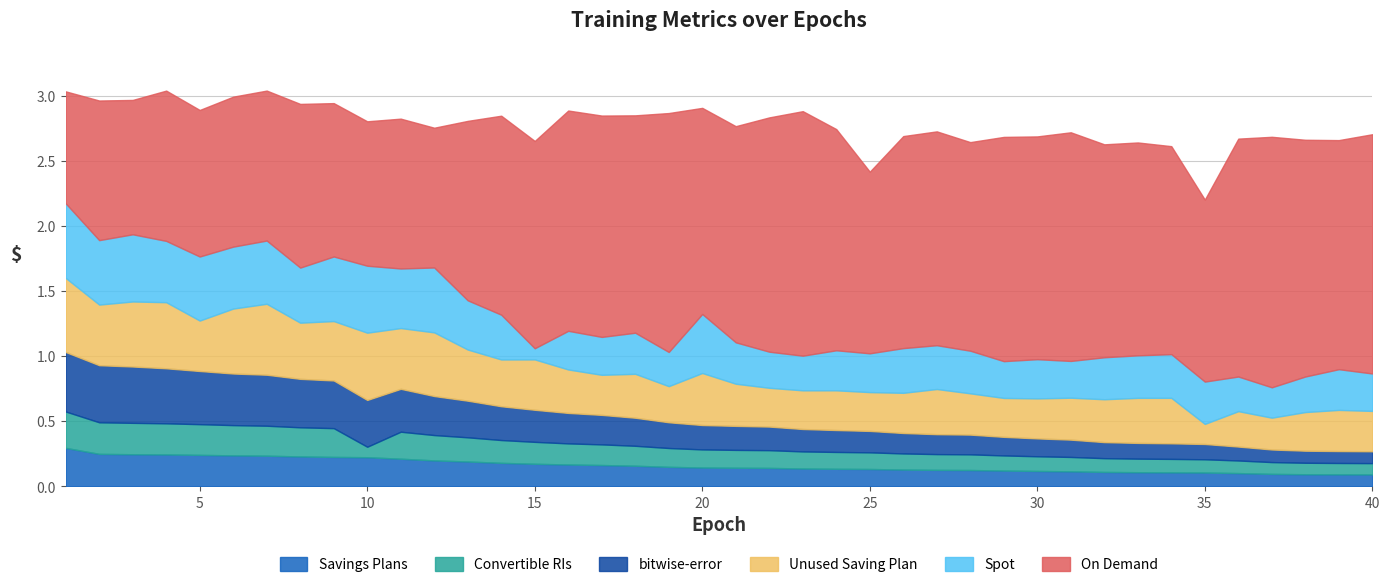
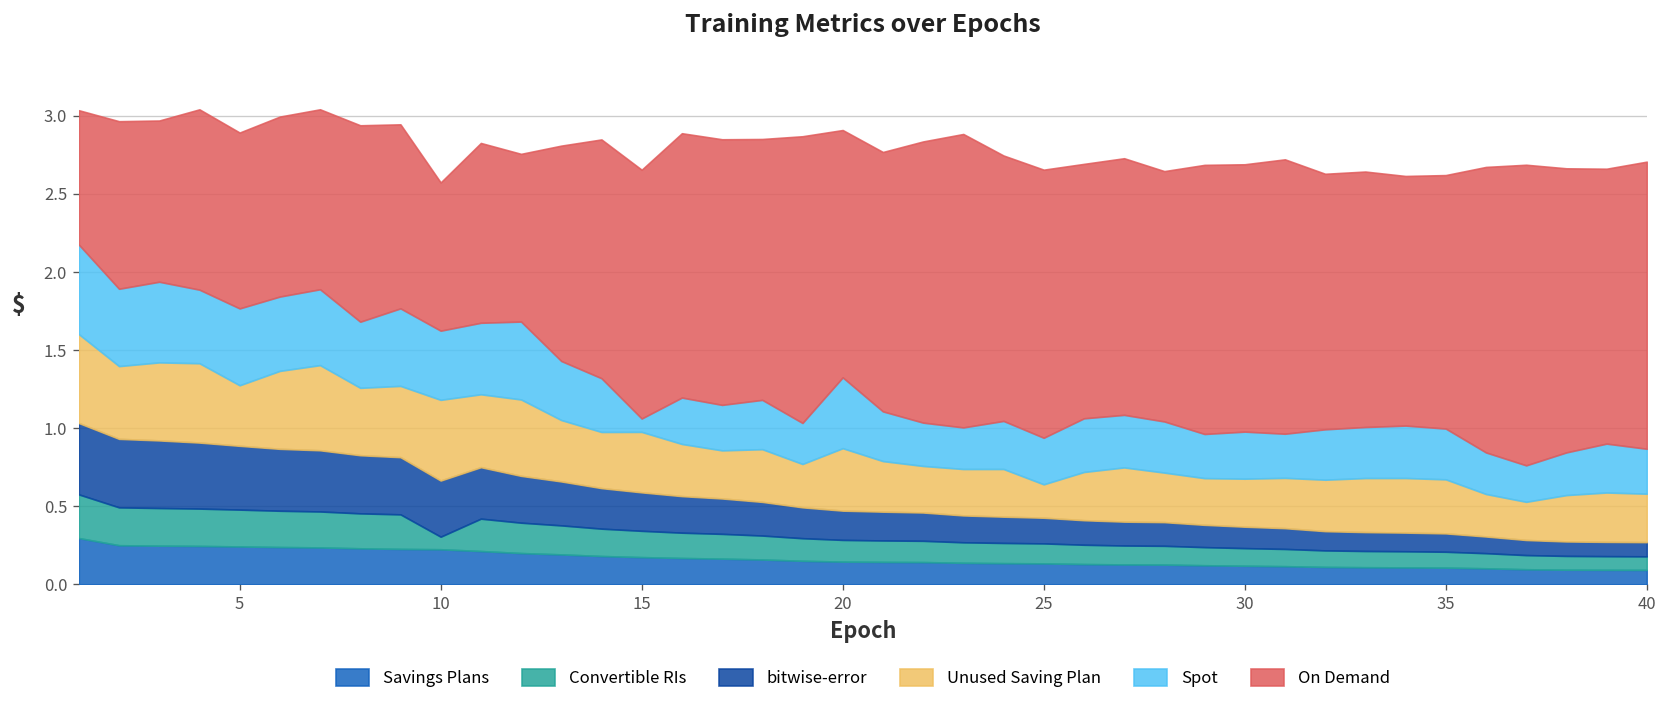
  {
    "Convertible RIs": {
      "5": 0.24,
      "10": 0.08,
      "15": 0.17,
      "20": 0.14,
      "25": 0.13,
      "30": 0.11,
      "35": 0.10,
      "40": 0.09
    },
    "Unused Saving Plan": {
      "5": 0.39,
      "10": 0.52,
      "15": 0.39,
      "20": 0.40,
-     "25": 0.30,
+     "25": 0.21,
      "30": 0.31,
-     "35": 0.15,
+     "35": 0.35,
      "40": 0.31
    },
    "Spot": {
      "5": 0.49,
-     "10": 0.51,
+     "10": 0.44,
      "15": 0.09,
      "20": 0.45,
      "25": 0.30,
      "30": 0.30,
      "35": 0.33,
      "40": 0.29
    },
    "On Demand": {
      "5": 1.13,
-     "10": 1.11,
+     "10": 0.95,
      "15": 1.59,
      "20": 1.58,
-     "25": 1.40,
+     "25": 1.72,
      "30": 1.71,
-     "35": 1.40,
+     "35": 1.62,
      "40": 1.84
    }
  }
